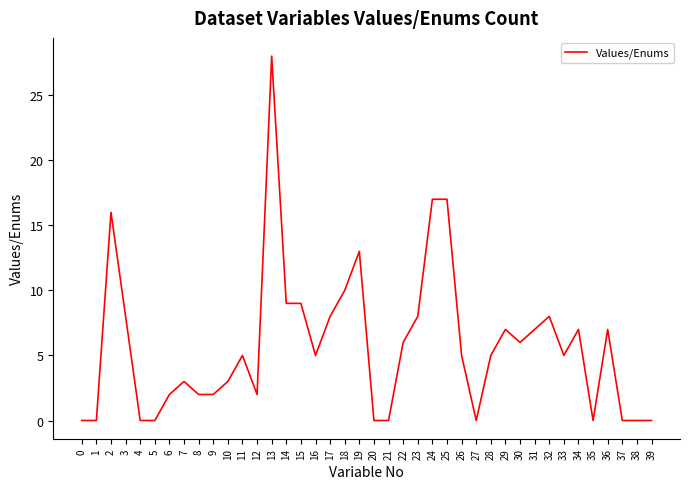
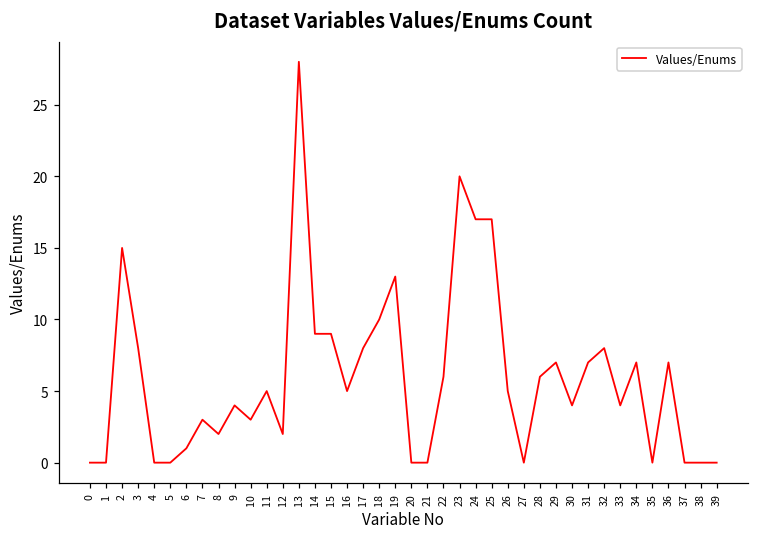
  {
    "0": 0,
    "1": 0,
-   "2": 16,
+   "2": 15,
    "3": 8,
    "4": 0,
    "5": 0,
-   "6": 2,
+   "6": 1,
    "7": 3,
    "8": 2,
-   "9": 2,
+   "9": 4,
    "10": 3,
    "11": 5,
    "12": 2,
    "13": 28,
    "14": 9,
    "15": 9,
    "16": 5,
    "17": 8,
    "18": 10,
    "19": 13,
    "20": 0,
    "21": 0,
    "22": 6,
-   "23": 8,
+   "23": 20,
    "24": 17,
    "25": 17,
    "26": 5,
    "27": 0,
-   "28": 5,
+   "28": 6,
    "29": 7,
-   "30": 6,
+   "30": 4,
    "31": 7,
    "32": 8,
-   "33": 5,
+   "33": 4,
    "34": 7,
    "35": 0,
    "36": 7,
    "37": 0,
    "38": 0,
    "39": 0
  }
